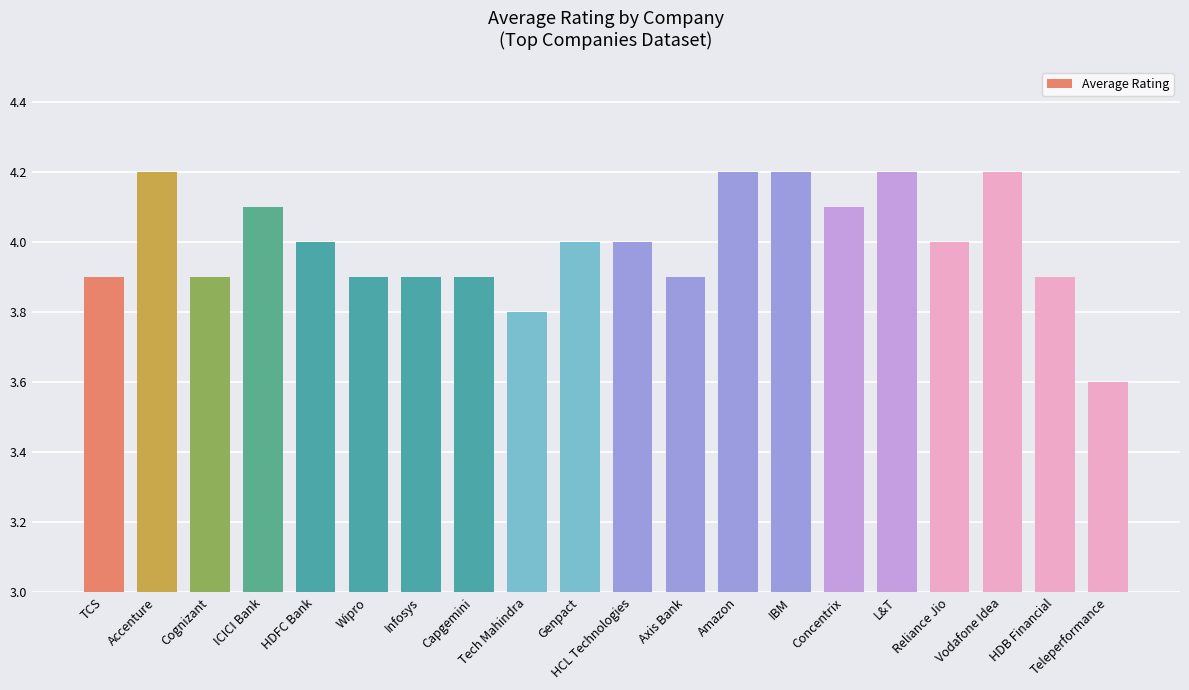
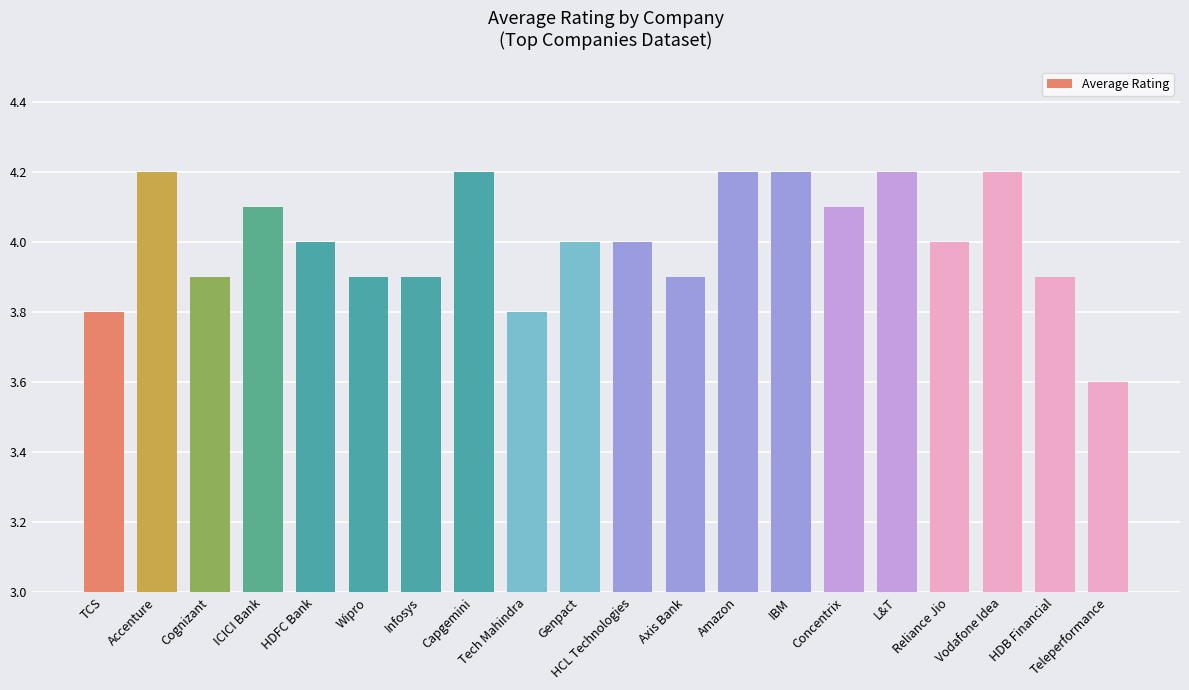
  {
-   "TCS": 3.9,
+   "TCS": 3.8,
    "Accenture": 4.2,
    "Cognizant": 3.9,
    "ICICI Bank": 4.1,
    "HDFC Bank": 4.0,
    "Wipro": 3.9,
    "Infosys": 3.9,
-   "Capgemini": 3.9,
+   "Capgemini": 4.2,
    "Tech Mahindra": 3.8,
    "Genpact": 4.0,
    "HCL Technologies": 4.0,
    "Axis Bank": 3.9,
    "Amazon": 4.2,
    "IBM": 4.2,
    "Concentrix": 4.1,
    "L&T": 4.2,
    "Reliance Jio": 4.0,
    "Vodafone Idea": 4.2,
    "HDB Financial": 3.9,
    "Teleperformance": 3.6
  }
